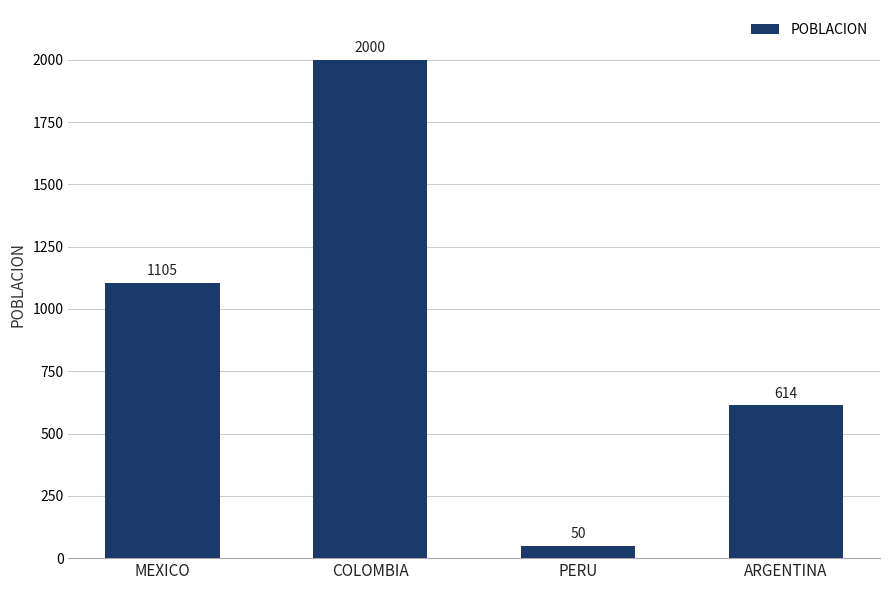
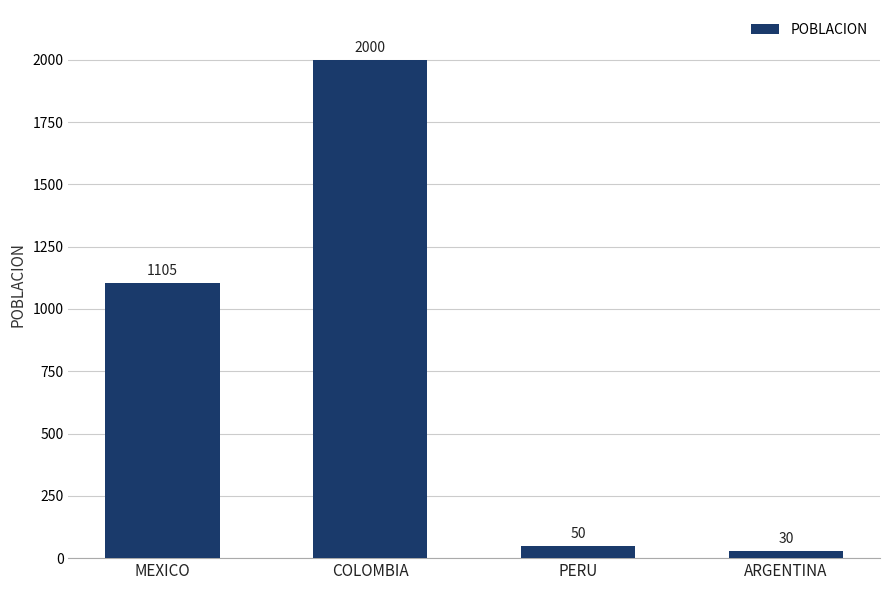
  {
    "MEXICO": 1105,
    "COLOMBIA": 2000,
    "PERU": 50,
-   "ARGENTINA": 614
+   "ARGENTINA": 30
  }
